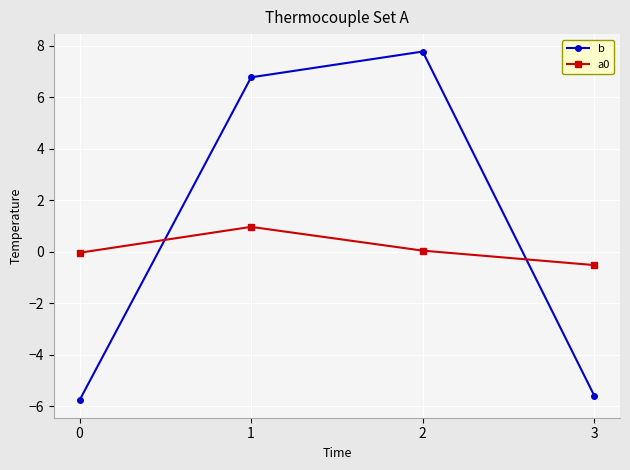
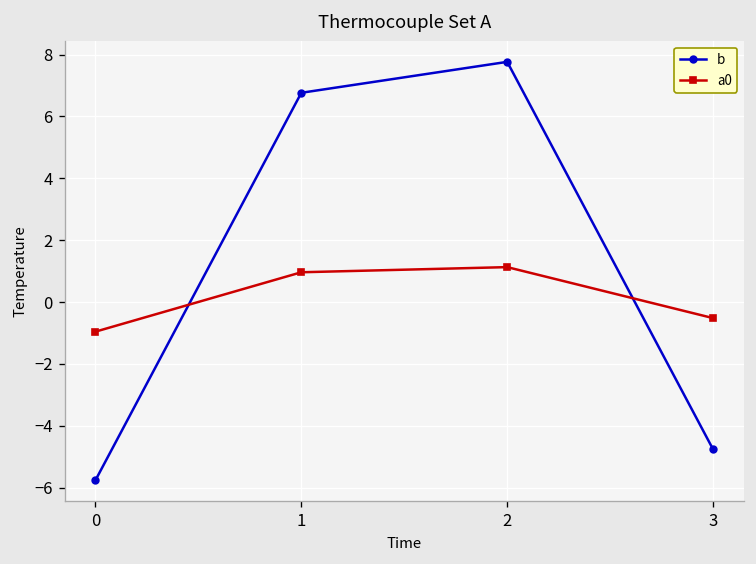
  {
    "b": {
      "0": -5.8,
      "1": 6.8,
      "2": 7.8,
-     "3": -5.6
+     "3": -4.8
    },
    "a0": {
-     "0": 0.0,
+     "0": -1.0,
      "1": 1.0,
-     "2": 0.0,
+     "2": 1.1,
      "3": -0.5
    }
  }
